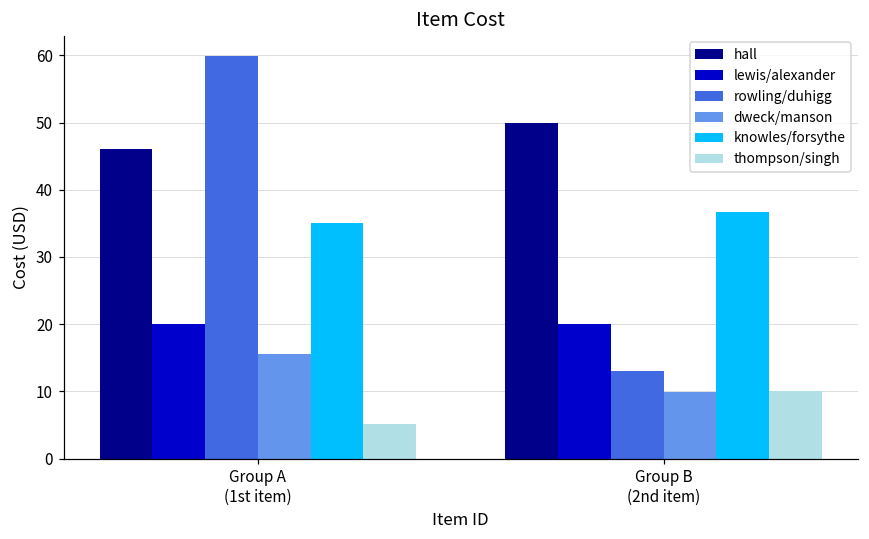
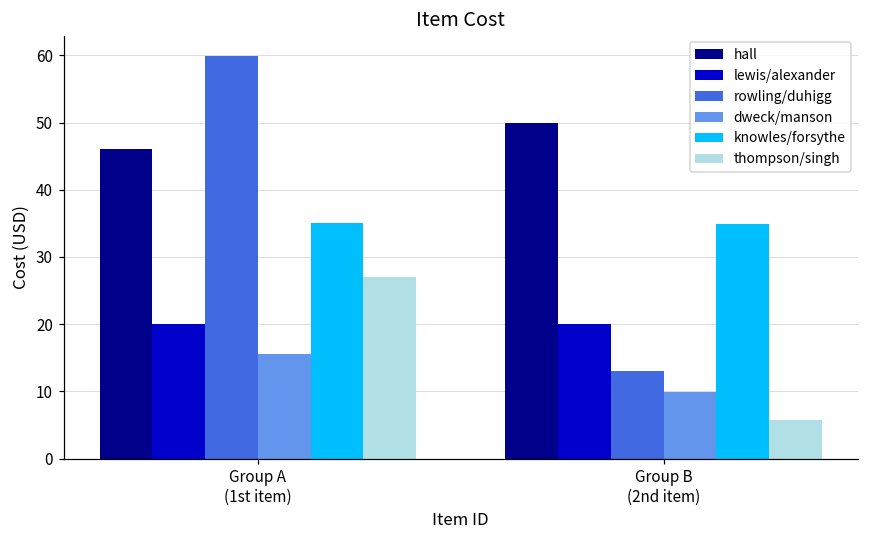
  {
    "hall": {
      "Group A (1st item)": 46,
      "Group B (2nd item)": 50
    },
    "lewis/alexander": {
      "Group A (1st item)": 20,
      "Group B (2nd item)": 20
    },
    "knowles/forsythe": {
      "Group A (1st item)": 35,
-     "Group B (2nd item)": 37
+     "Group B (2nd item)": 35
    },
    "thompson/singh": {
-     "Group A (1st item)": 5,
-     "Group B (2nd item)": 10
+     "Group A (1st item)": 27,
+     "Group B (2nd item)": 6
    }
  }
